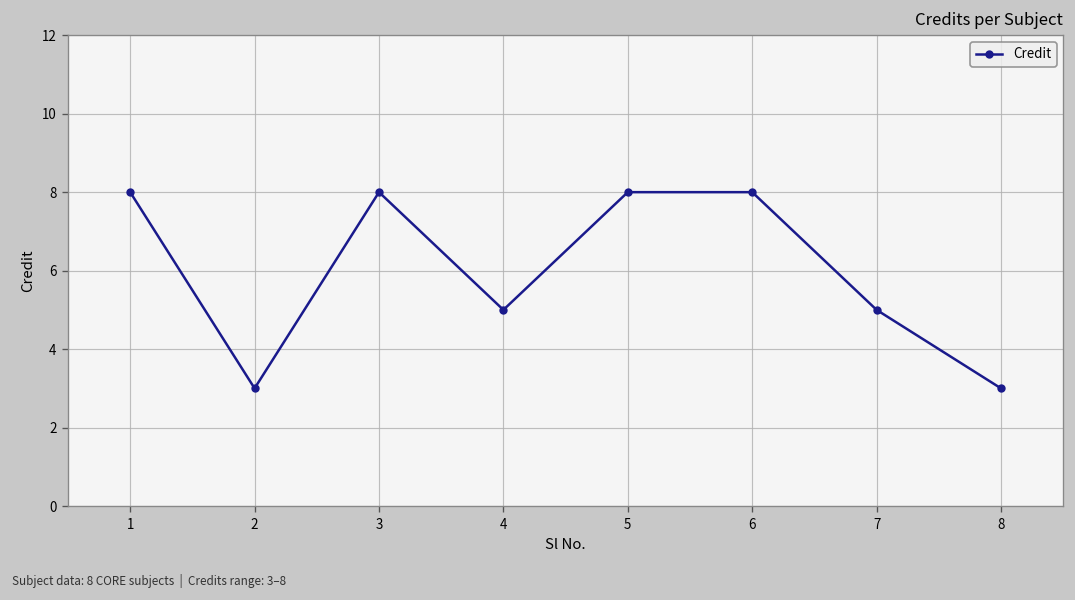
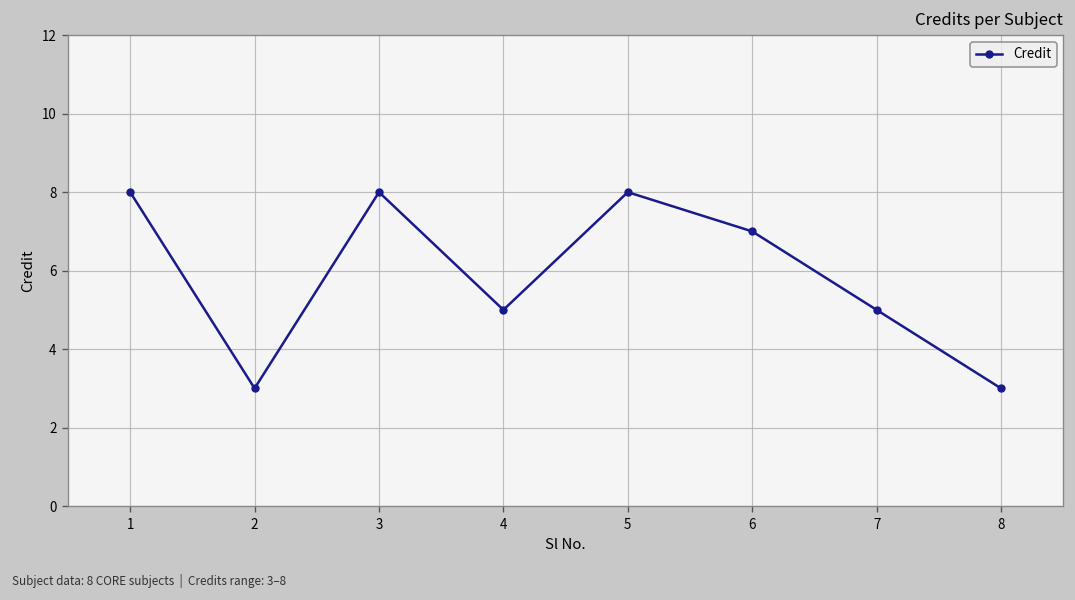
  {
    "1": 8,
    "2": 3,
    "3": 8,
    "4": 5,
    "5": 8,
-   "6": 8,
+   "6": 7,
    "7": 5,
    "8": 3
  }
